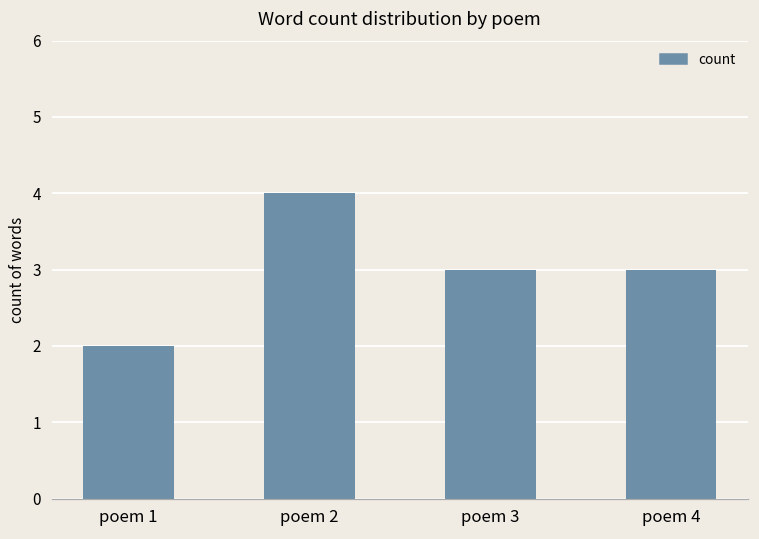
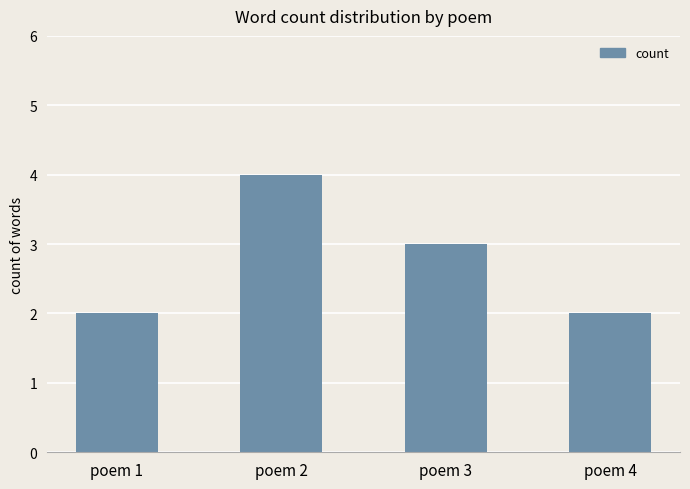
  {
    "poem 1": 2,
    "poem 2": 4,
    "poem 3": 3,
-   "poem 4": 3
+   "poem 4": 2
  }
